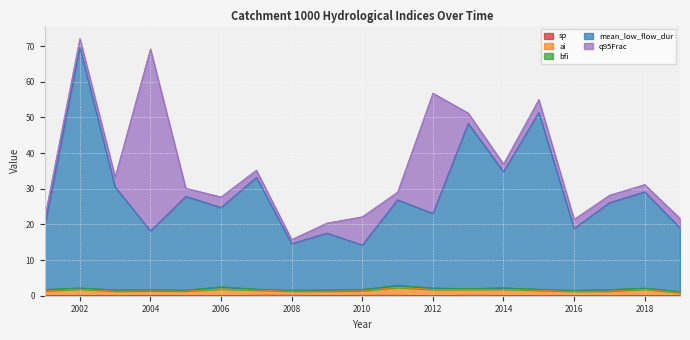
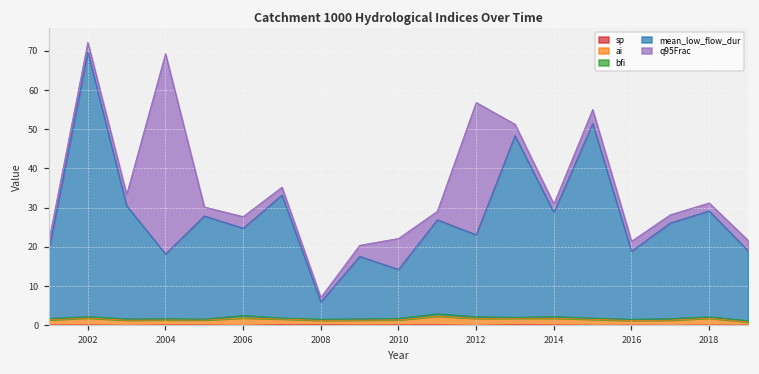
  {
    "sp": {
      "2002": 0,
      "2004": 0,
      "2006": 0,
      "2008": 0,
      "2010": 0,
      "2012": 0,
      "2014": 0,
      "2016": 0,
      "2018": 0
    },
    "mean_low_flow_dur": {
      "2002": 68,
      "2004": 17,
      "2006": 22,
-     "2008": 13,
+     "2008": 4,
      "2010": 12,
      "2012": 21,
-     "2014": 33,
+     "2014": 27,
      "2016": 17,
      "2018": 27
    },
    "q95Frac": {
      "2002": 2,
      "2004": 51,
      "2006": 3,
      "2008": 1,
      "2010": 8,
      "2012": 34,
      "2014": 2,
      "2016": 3,
      "2018": 2
    }
  }
